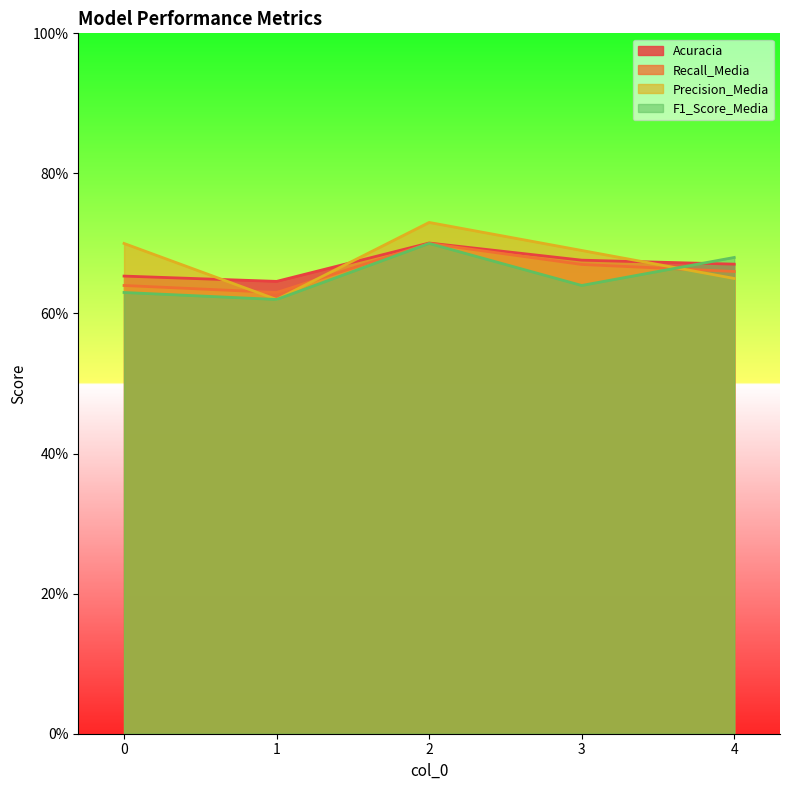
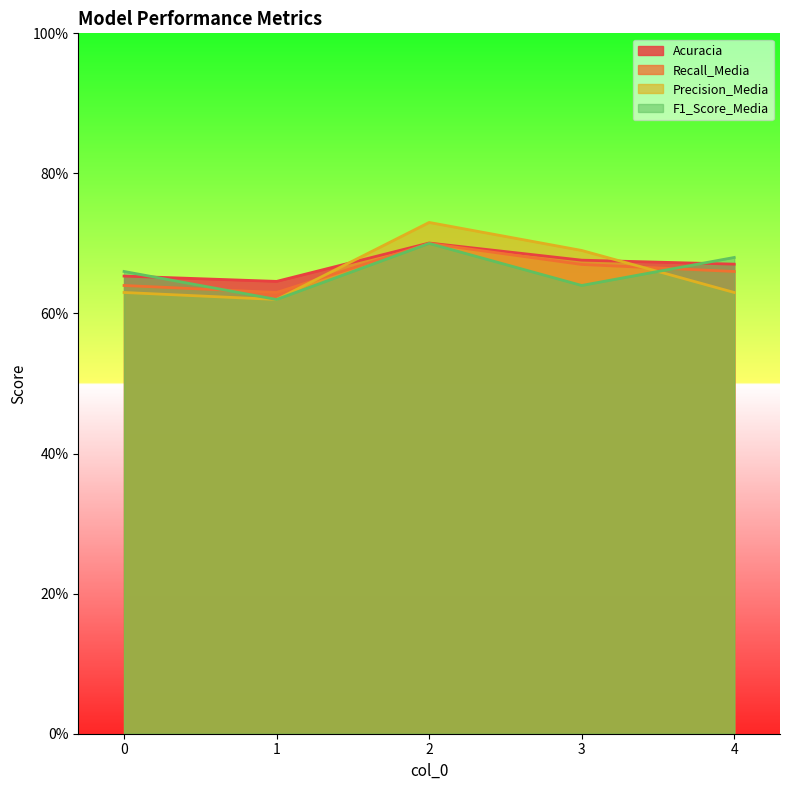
  {
    "Precision_Media": {
-     "0": "70%",
+     "0": "63%",
      "2": "73%",
      "3": "69%",
-     "4": "65%"
+     "4": "63%"
    },
    "F1_Score_Media": {
-     "0": "63%",
+     "0": "66%",
      "3": "64%",
      "4": "68%"
    }
  }
